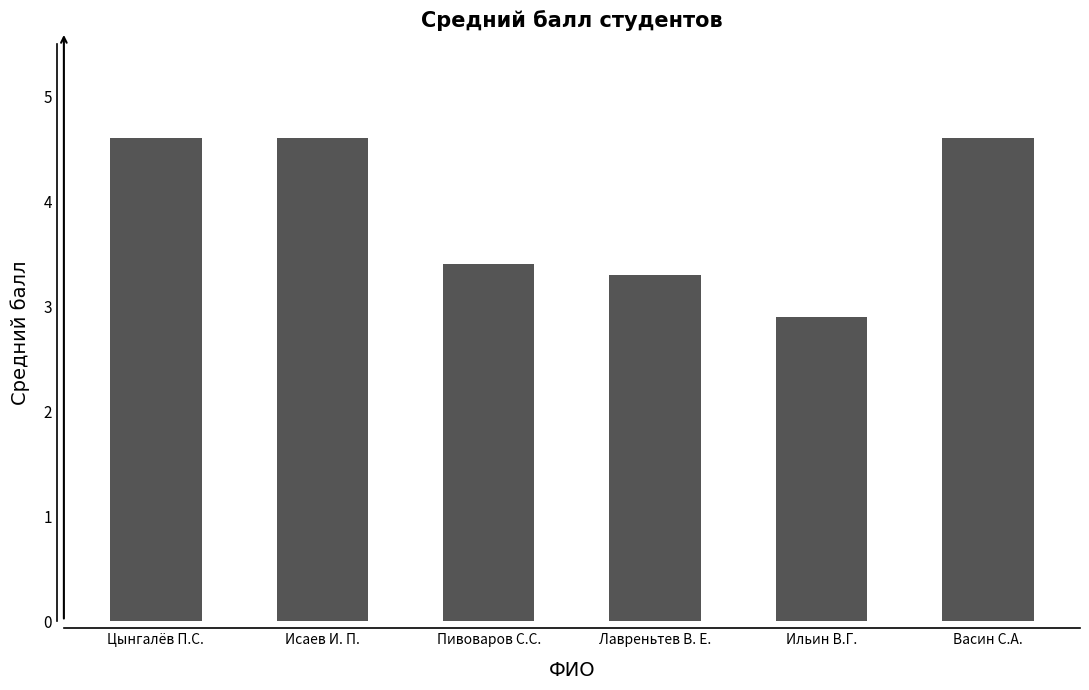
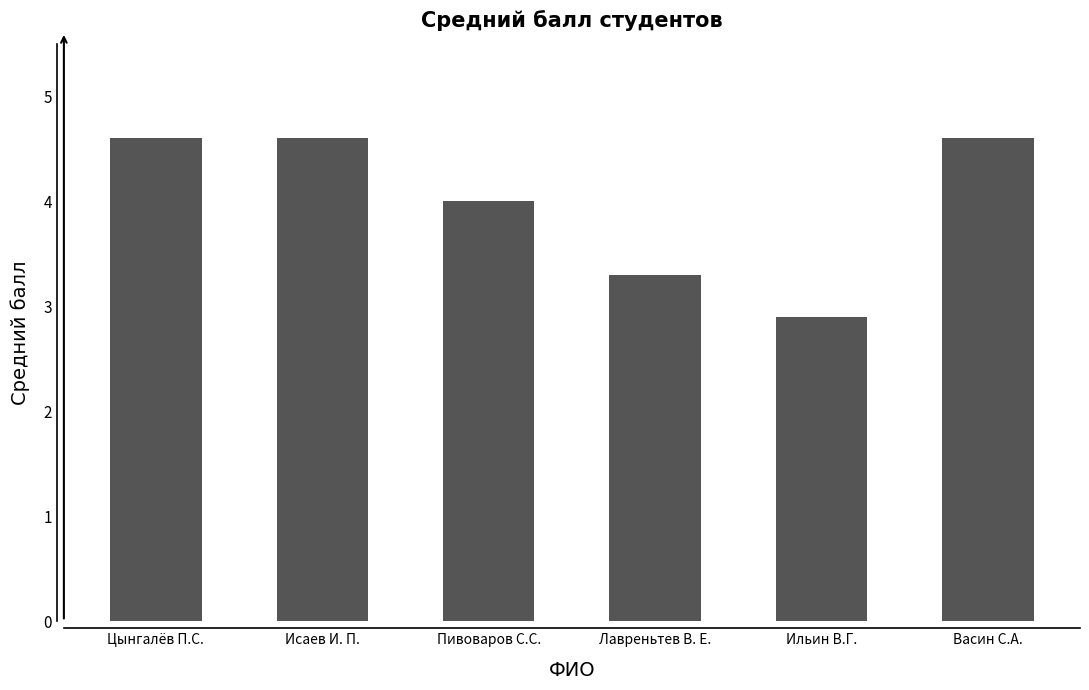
  {
    "Цынгалёв П.С.": 4.6,
    "Исаев И. П.": 4.6,
-   "Пивоваров С.С.": 3.4,
+   "Пивоваров С.С.": 4.0,
    "Лавреньтев В. Е.": 3.3,
    "Ильин В.Г.": 2.9,
    "Васин С.А.": 4.6
  }
